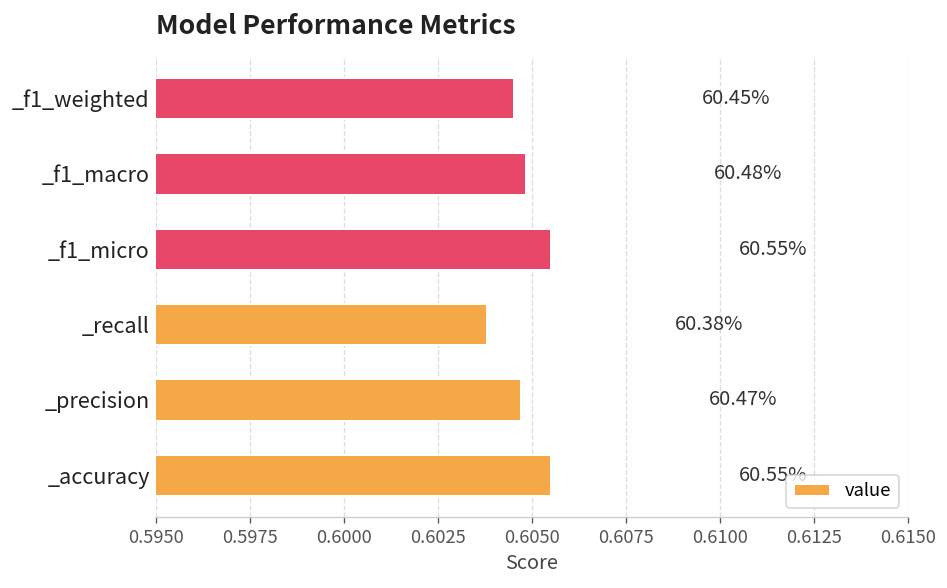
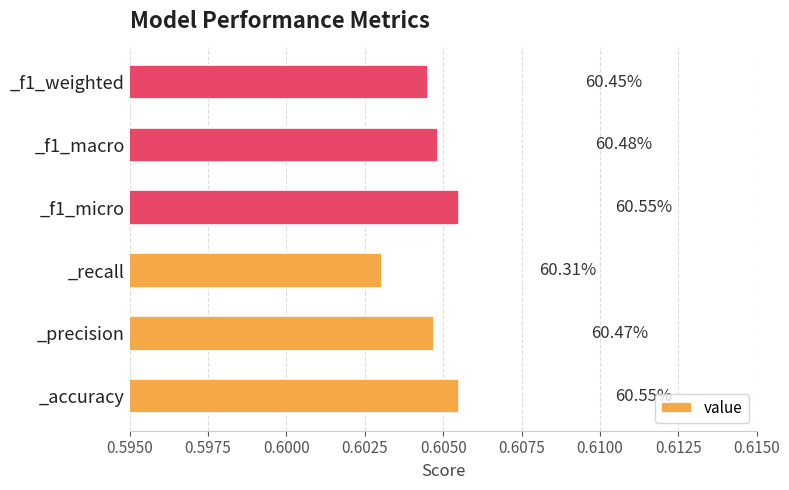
  {
-   "_recall": "60.38%"
+   "_recall": "60.31%"
  }
